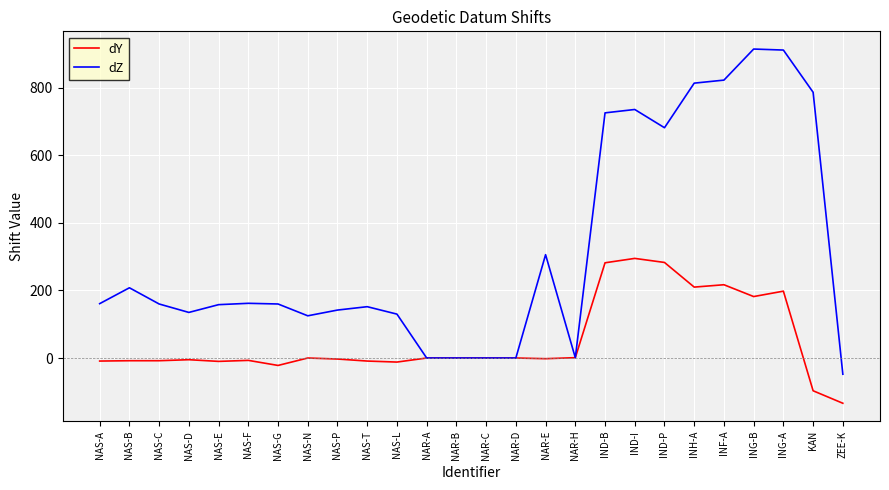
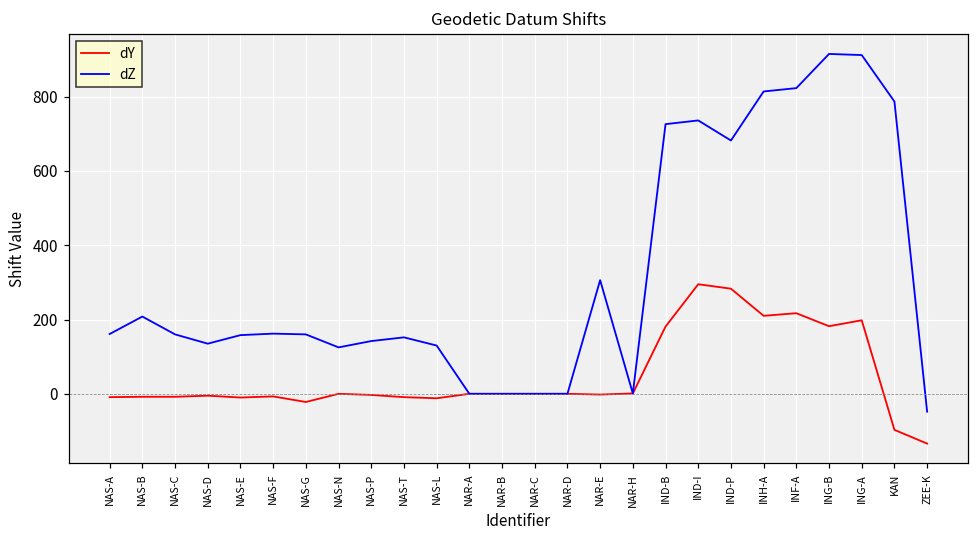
  {
    "dY": {
      "NAS-A": -10,
      "NAS-B": -10,
      "NAS-C": -10,
      "NAS-D": -10,
      "NAS-E": -10,
      "NAS-F": -10,
      "NAS-G": -20,
      "NAS-N": 0,
      "NAS-P": 0,
      "NAS-T": -10,
      "NAS-L": -10,
      "NAR-E": 0,
-     "IND-B": 280,
+     "IND-B": 180,
      "IND-I": 300,
      "IND-P": 280,
      "INH-A": 210,
      "INF-A": 220,
      "ING-B": 180,
      "ING-A": 200,
      "KAN": -100,
      "ZEE-K": -130
    },
    "dZ": {
      "NAS-A": 160,
      "NAS-B": 210,
      "NAS-C": 160,
      "NAS-D": 140,
      "NAS-E": 160,
      "NAS-F": 160,
      "NAS-G": 160,
      "NAS-N": 130,
      "NAS-P": 140,
      "NAS-T": 150,
      "NAS-L": 130,
      "NAR-E": 310,
      "IND-B": 730,
      "IND-I": 740,
      "IND-P": 680,
      "INH-A": 810,
      "INF-A": 820,
      "ING-B": 920,
      "ING-A": 910,
      "KAN": 790,
      "ZEE-K": -50
    }
  }
